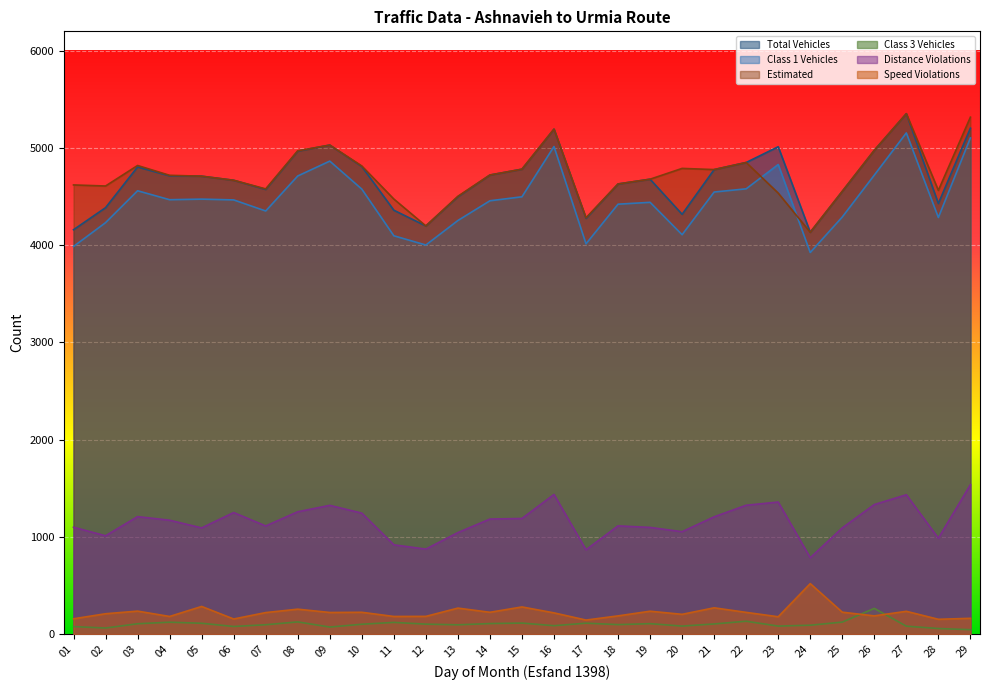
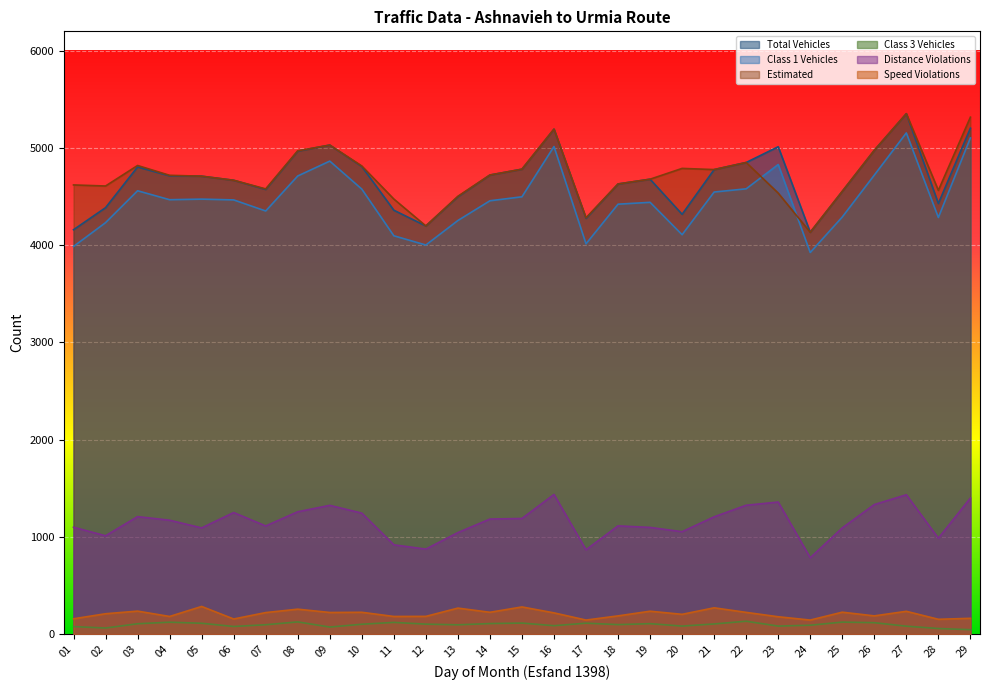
  {
    "Estimated": {
      "01": 4600,
      "02": 4600,
      "11": 4500,
      "20": 4800,
      "23": 4500,
      "28": 4600,
      "29": 5300
    },
    "Class 3 Vehicles": {
      "01": 100,
      "02": 100,
      "03": 100,
      "04": 100,
      "05": 100,
      "06": 100,
      "07": 100,
      "08": 100,
      "09": 100,
      "10": 100,
      "11": 100,
      "12": 100,
      "13": 100,
      "14": 100,
      "15": 100,
      "16": 100,
      "17": 100,
      "18": 100,
      "19": 100,
      "20": 100,
      "21": 100,
      "22": 100,
      "23": 100,
      "24": 100,
      "25": 100,
-     "26": 300,
+     "26": 100,
      "27": 100,
      "28": 100,
      "29": 0
    },
    "Distance Violations": {
      "01": 1100,
      "02": 1000,
      "03": 1200,
      "04": 1200,
      "05": 1100,
      "06": 1300,
      "07": 1100,
      "08": 1300,
      "09": 1300,
      "10": 1200,
      "11": 900,
      "12": 900,
      "13": 1000,
      "14": 1200,
      "15": 1200,
      "16": 1400,
      "17": 900,
      "18": 1100,
      "19": 1100,
      "20": 1100,
      "21": 1200,
      "22": 1300,
      "23": 1400,
      "24": 800,
      "25": 1100,
      "26": 1300,
      "27": 1400,
      "28": 1000,
-     "29": 1500
+     "29": 1400
    },
    "Speed Violations": {
      "01": 200,
      "02": 200,
      "03": 200,
      "04": 200,
      "05": 300,
      "06": 200,
      "07": 200,
      "08": 300,
      "09": 200,
      "10": 200,
      "11": 200,
      "12": 200,
      "13": 300,
      "14": 200,
      "15": 300,
      "16": 200,
      "17": 100,
      "18": 200,
      "19": 200,
      "20": 200,
      "21": 300,
      "22": 200,
      "23": 200,
-     "24": 500,
+     "24": 100,
      "25": 200,
      "26": 200,
      "27": 200,
      "28": 200,
      "29": 200
    }
  }
